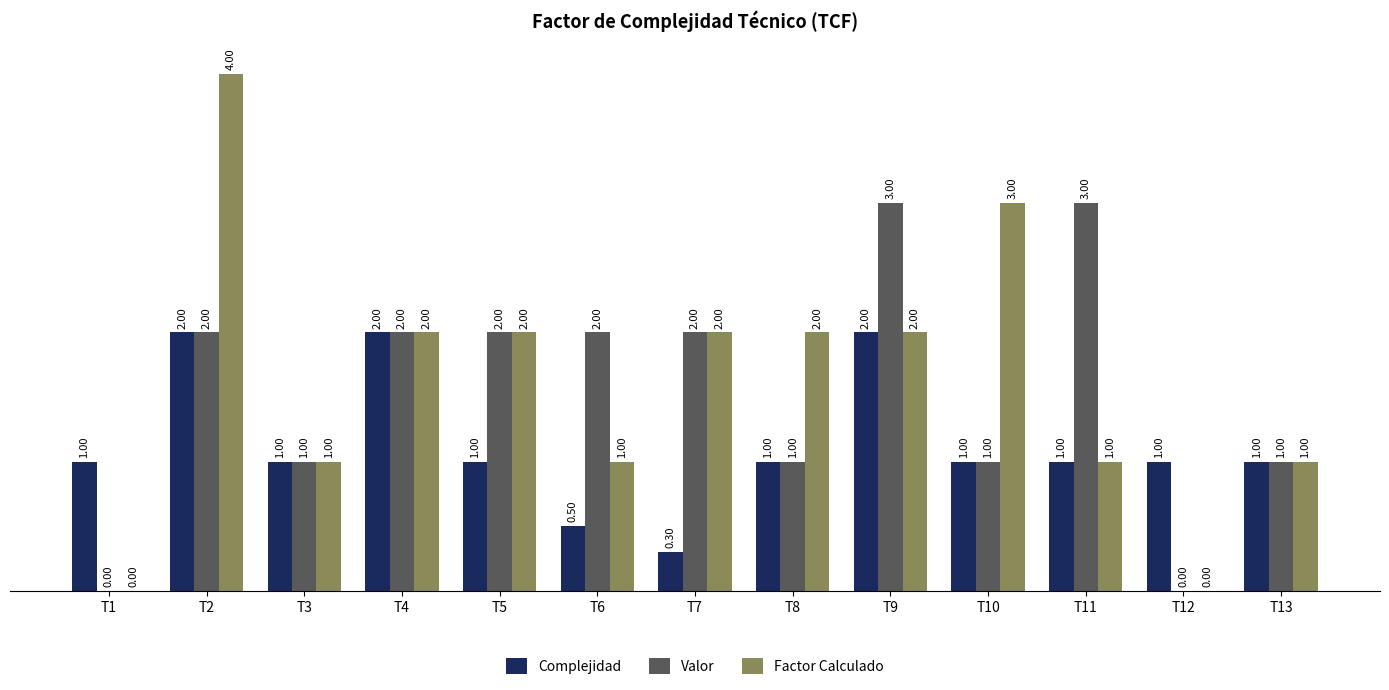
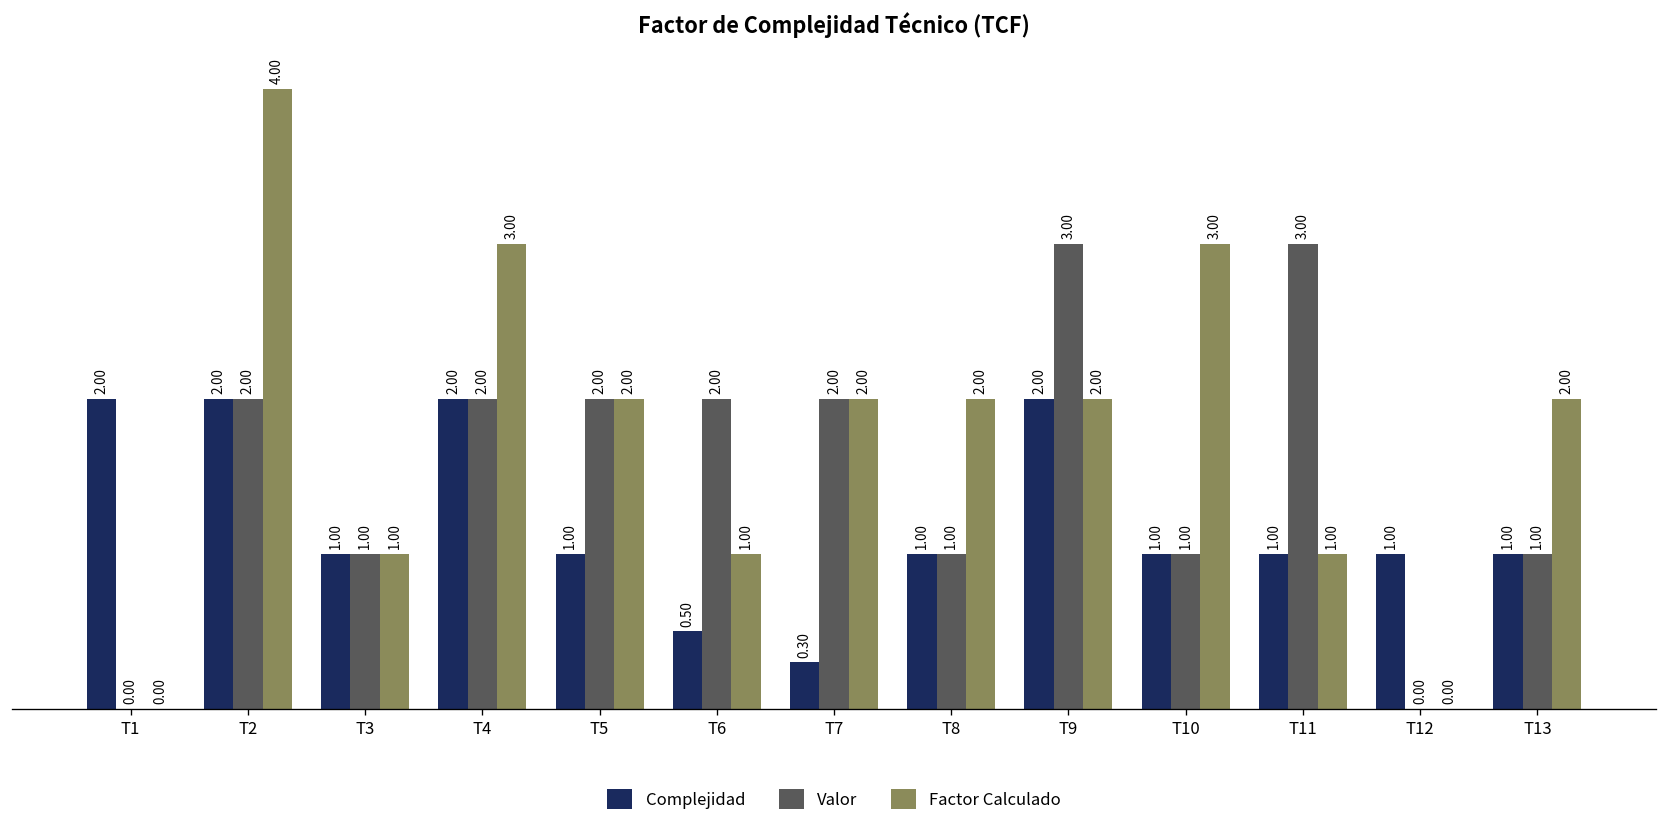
  {
    "Complejidad": {
-     "T1": 1.00,
+     "T1": 2.00,
      "T2": 2.00,
      "T3": 1.00,
      "T4": 2.00,
      "T5": 1.00,
      "T6": 0.50,
      "T7": 0.30,
      "T8": 1.00,
      "T9": 2.00,
      "T10": 1.00,
      "T11": 1.00,
      "T12": 1.00,
      "T13": 1.00
    },
    "Valor": {
      "T1": 0.00,
      "T2": 2.00,
      "T3": 1.00,
      "T4": 2.00,
      "T5": 2.00,
      "T6": 2.00,
      "T7": 2.00,
      "T8": 1.00,
      "T9": 3.00,
      "T10": 1.00,
      "T11": 3.00,
      "T12": 0.00,
      "T13": 1.00
    },
    "Factor Calculado": {
      "T1": 0.00,
      "T2": 4.00,
      "T3": 1.00,
-     "T4": 2.00,
+     "T4": 3.00,
      "T5": 2.00,
      "T6": 1.00,
      "T7": 2.00,
      "T8": 2.00,
      "T9": 2.00,
      "T10": 3.00,
      "T11": 1.00,
      "T12": 0.00,
-     "T13": 1.00
+     "T13": 2.00
    }
  }
